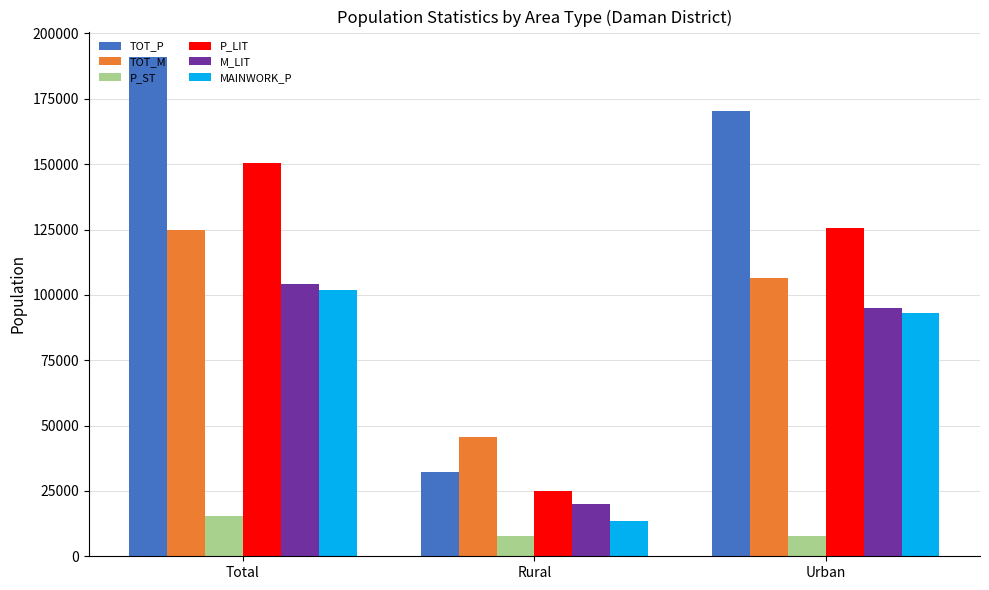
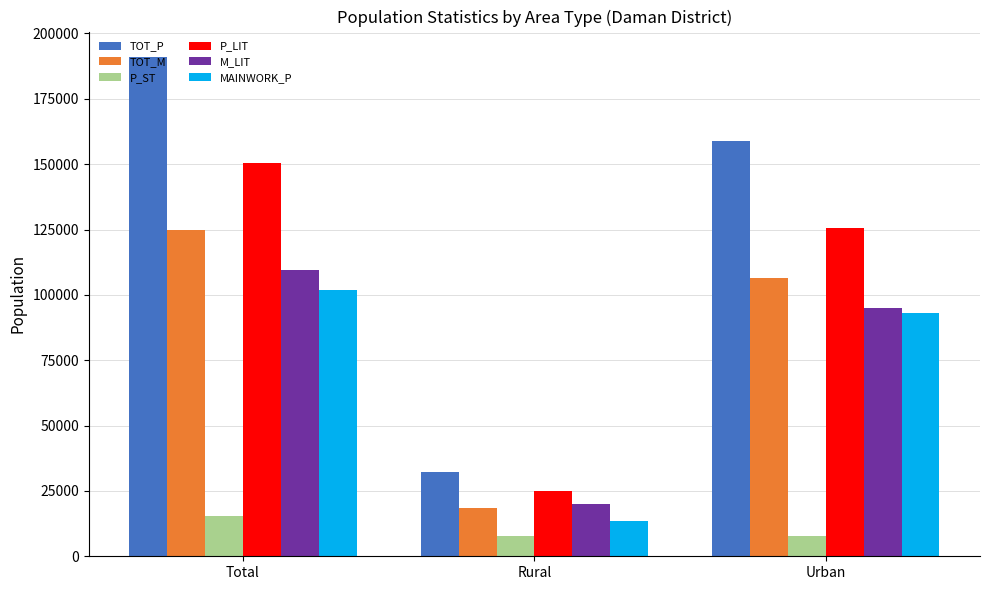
  {
    "TOT_P": {
      "Total": 191000,
      "Rural": 32000,
-     "Urban": 170000
+     "Urban": 159000
    },
    "TOT_M": {
      "Total": 125000,
-     "Rural": 46000,
+     "Rural": 18000,
      "Urban": 106000
    },
    "P_ST": {
      "Total": 15000,
      "Rural": 8000,
      "Urban": 8000
    },
    "P_LIT": {
      "Total": 150000,
      "Rural": 25000,
      "Urban": 125000
    },
    "M_LIT": {
-     "Total": 104000,
+     "Total": 110000,
      "Rural": 20000,
      "Urban": 95000
    },
    "MAINWORK_P": {
      "Total": 102000,
      "Rural": 13000,
      "Urban": 93000
    }
  }
